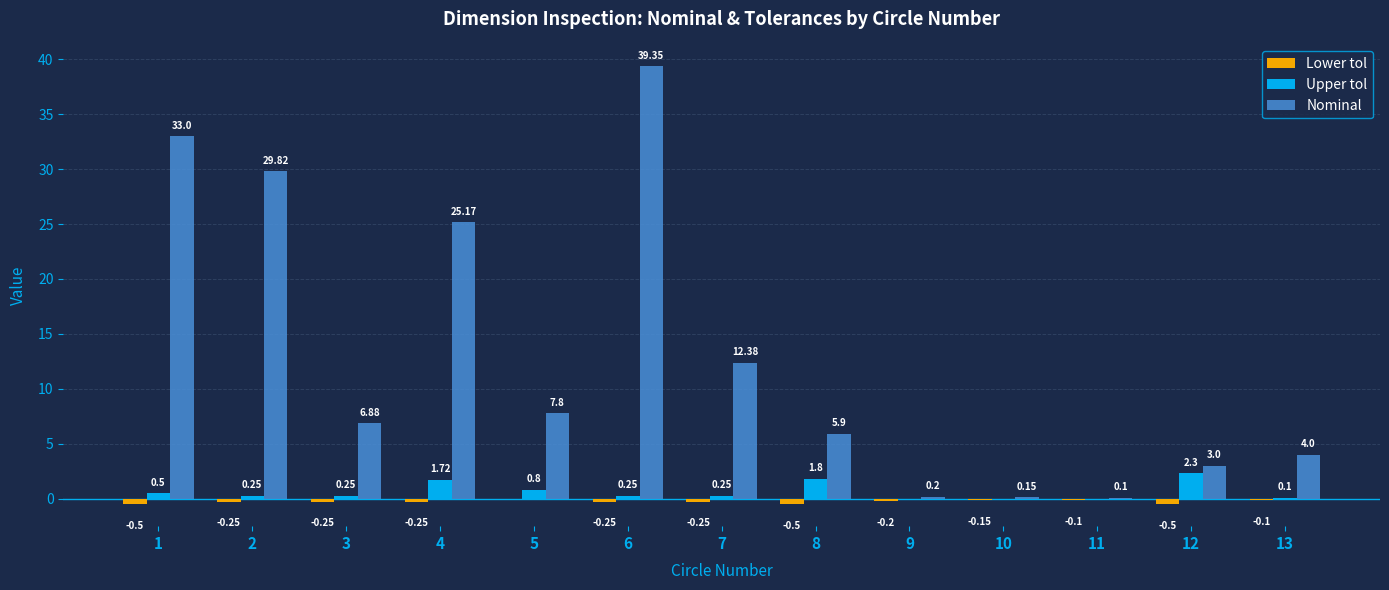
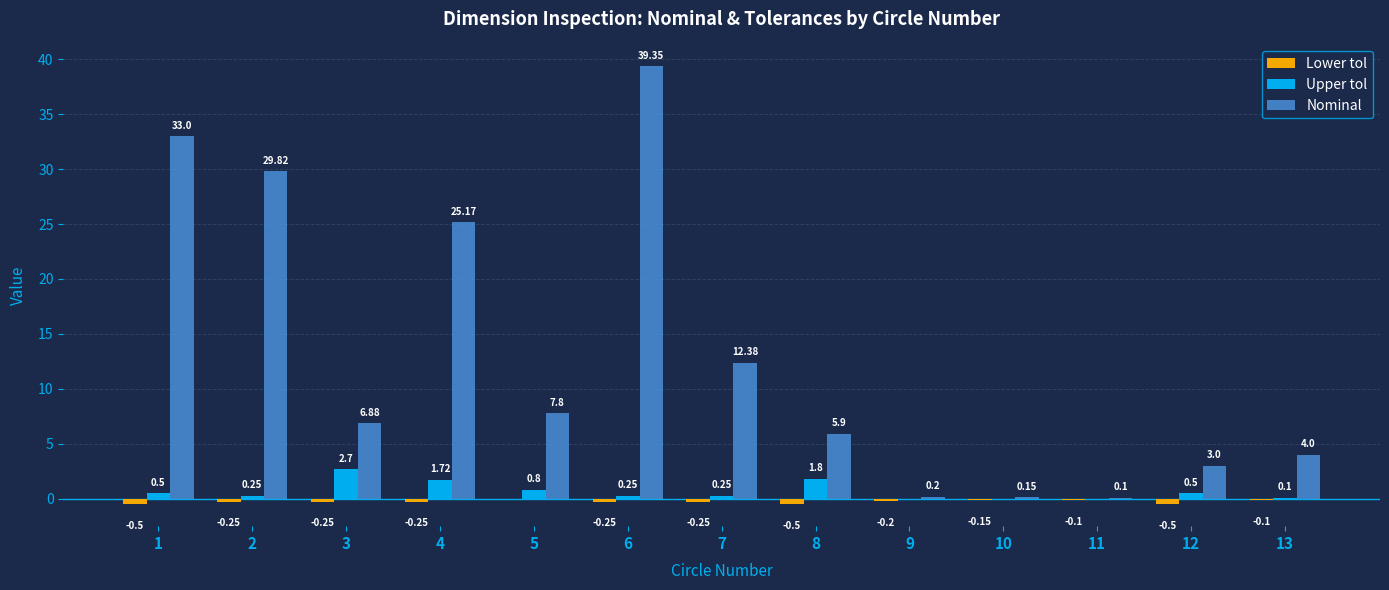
  {
    "Lower tol": {
      "1": -0.5,
      "2": -0.25,
      "3": -0.25,
      "4": -0.25,
      "6": -0.25,
      "7": -0.25,
      "8": -0.5,
      "9": -0.2,
      "10": -0.15,
      "11": -0.1,
      "12": -0.5,
      "13": -0.1
    },
    "Upper tol": {
      "1": 0.5,
      "2": 0.25,
-     "3": 0.25,
+     "3": 2.7,
      "4": 1.72,
      "5": 0.8,
      "6": 0.25,
      "7": 0.25,
      "8": 1.8,
-     "12": 2.3,
+     "12": 0.5,
      "13": 0.1
    },
    "Nominal": {
      "1": 33.0,
      "2": 29.82,
      "3": 6.88,
      "4": 25.17,
      "5": 7.8,
      "6": 39.35,
      "7": 12.38,
      "8": 5.9,
      "9": 0.2,
      "10": 0.15,
      "11": 0.1,
      "12": 3.0,
      "13": 4.0
    }
  }
